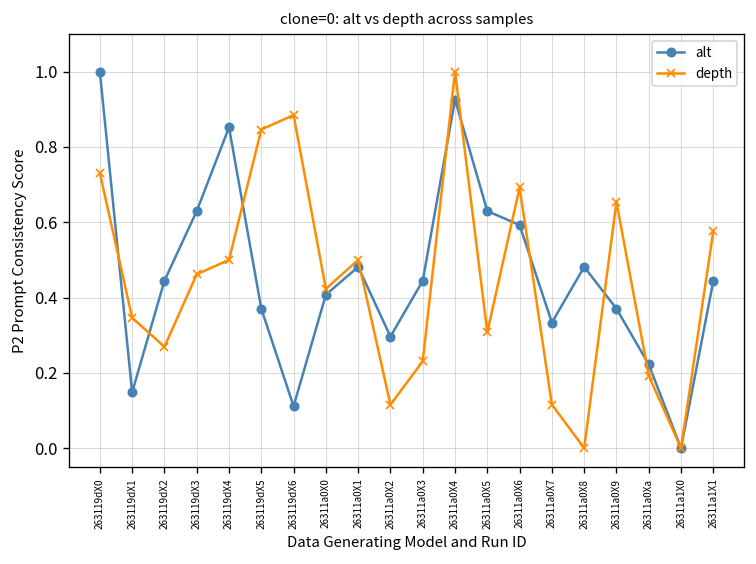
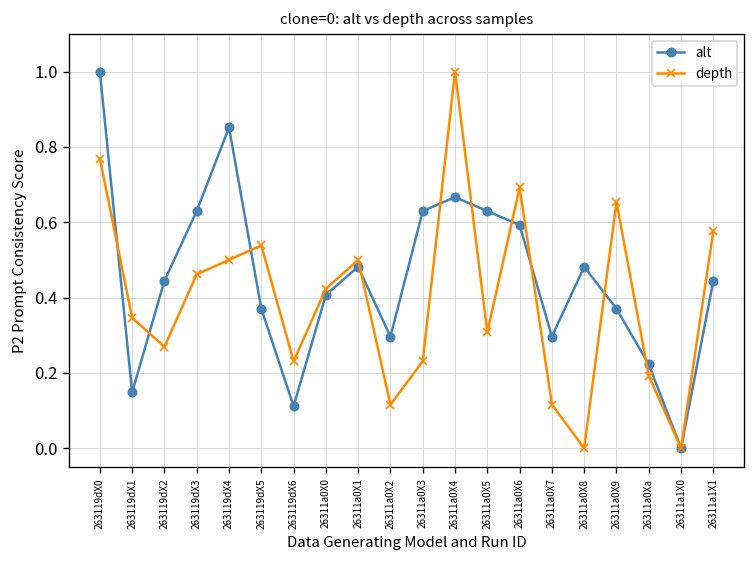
  {
    "alt": {
      "263119dX0": 1.00,
      "263119dX1": 0.15,
      "263119dX2": 0.44,
      "263119dX3": 0.63,
      "263119dX4": 0.85,
      "263119dX5": 0.37,
      "263119dX6": 0.11,
      "26311a0X0": 0.41,
      "26311a0X1": 0.48,
      "26311a0X2": 0.30,
-     "26311a0X3": 0.44,
-     "26311a0X4": 0.93,
+     "26311a0X3": 0.63,
+     "26311a0X4": 0.67,
      "26311a0X5": 0.63,
      "26311a0X6": 0.59,
-     "26311a0X7": 0.33,
+     "26311a0X7": 0.30,
      "26311a0X8": 0.48,
      "26311a0X9": 0.37,
      "26311a0Xa": 0.22,
      "26311a1X1": 0.44
    },
    "depth": {
-     "263119dX0": 0.73,
+     "263119dX0": 0.77,
      "263119dX1": 0.35,
      "263119dX2": 0.27,
      "263119dX3": 0.46,
      "263119dX4": 0.50,
-     "263119dX5": 0.85,
-     "263119dX6": 0.88,
+     "263119dX5": 0.54,
+     "263119dX6": 0.23,
      "26311a0X0": 0.42,
      "26311a0X1": 0.50,
      "26311a0X2": 0.12,
      "26311a0X3": 0.23,
      "26311a0X4": 1.00,
      "26311a0X5": 0.31,
      "26311a0X6": 0.69,
      "26311a0X7": 0.12,
      "26311a0X8": 0.00,
      "26311a0X9": 0.65,
      "26311a0Xa": 0.19,
      "26311a1X1": 0.58
    }
  }
